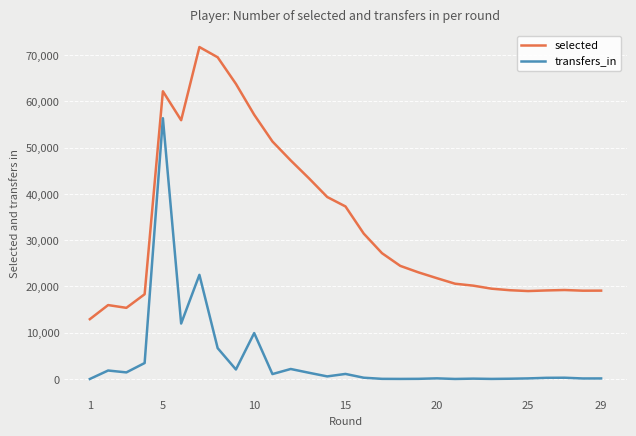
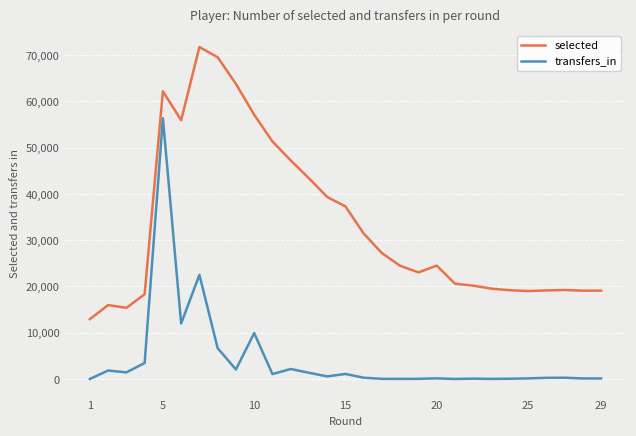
  {
    "selected": {
      "1": "13,000",
      "5": "62,000",
      "10": "57,000",
      "15": "37,000",
-     "20": "22,000",
+     "20": "25,000",
      "25": "19,000",
      "29": "19,000"
    },
    "transfers_in": {
      "1": "0",
      "5": "56,000",
      "10": "10,000",
      "15": "1,000",
      "20": "0",
      "25": "0",
      "29": "0"
    }
  }
